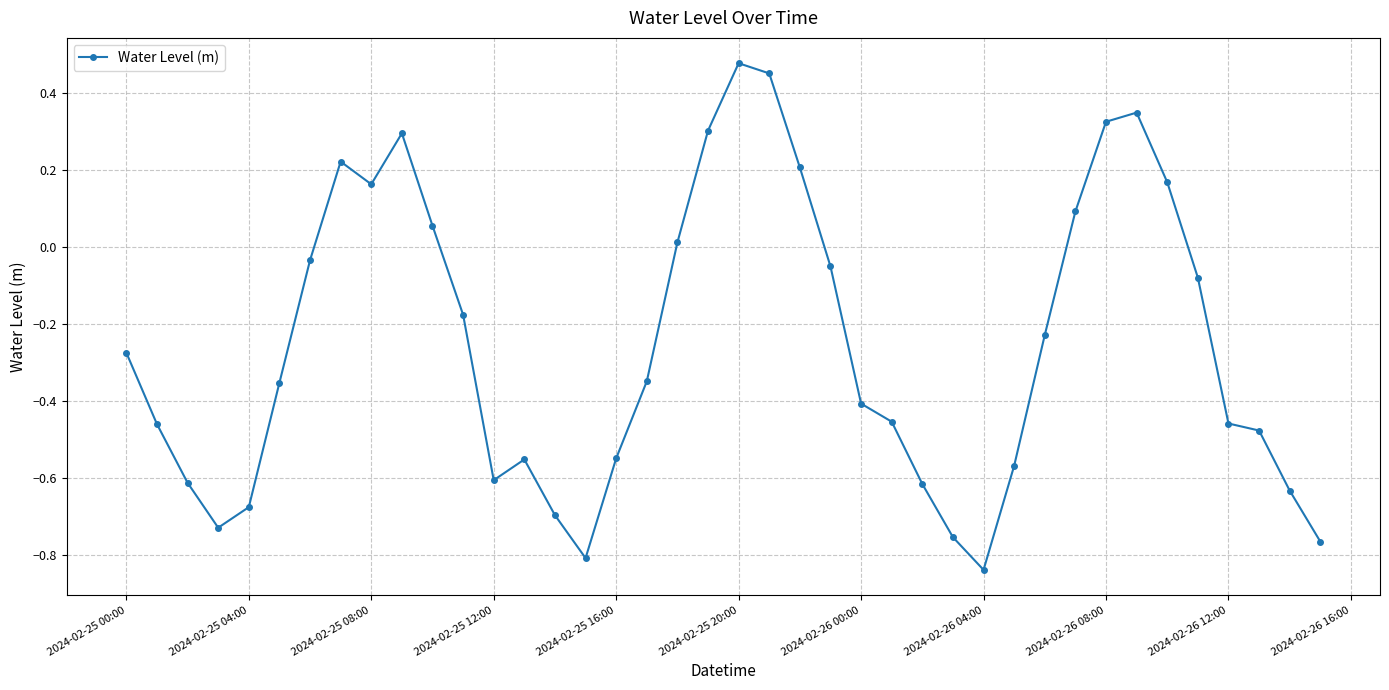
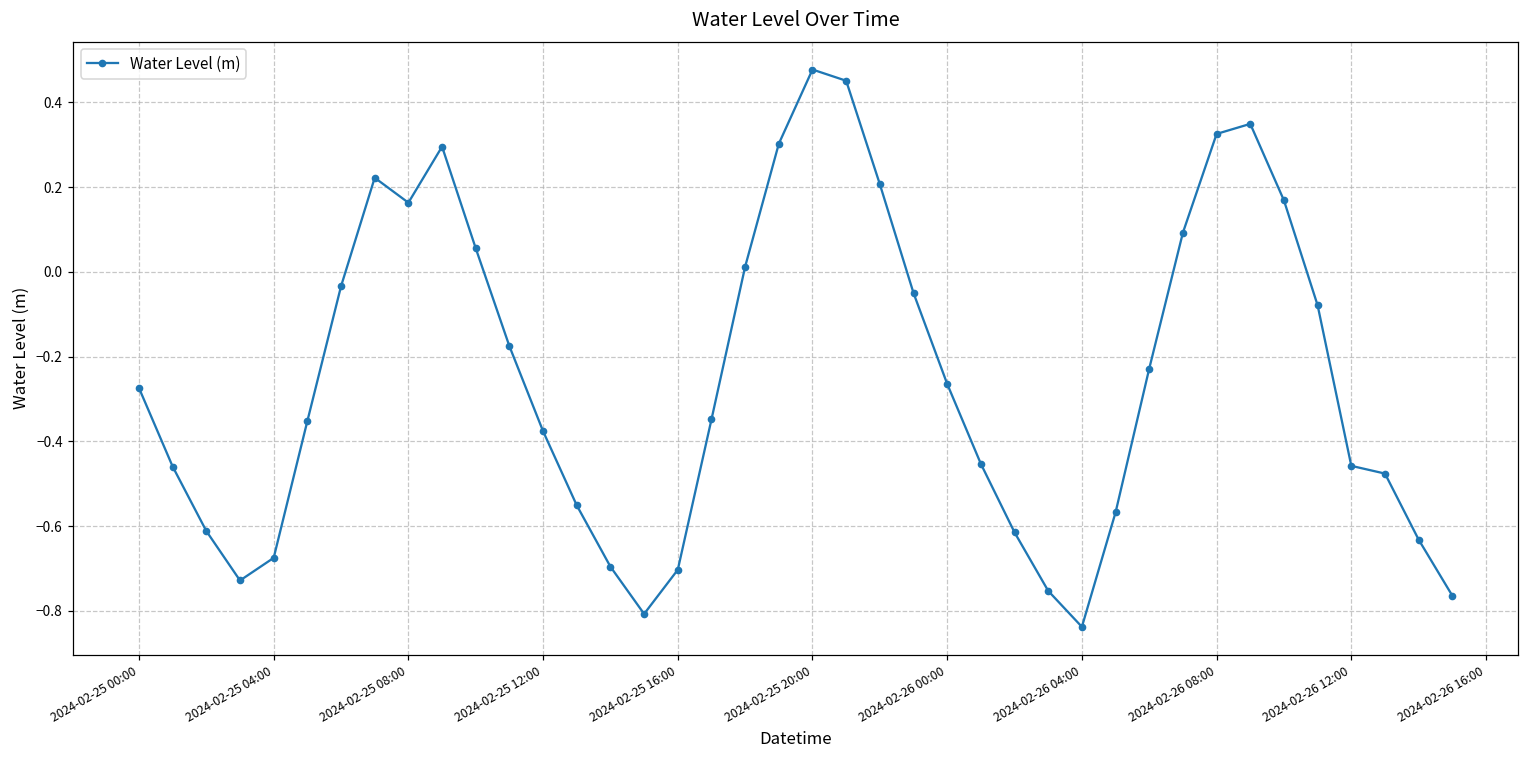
  {
    "2024-02-25 00:00": -0.27,
    "2024-02-25 04:00": -0.68,
    "2024-02-25 08:00": 0.16,
-   "2024-02-25 12:00": -0.61,
-   "2024-02-25 16:00": -0.55,
+   "2024-02-25 12:00": -0.38,
+   "2024-02-25 16:00": -0.70,
    "2024-02-25 20:00": 0.48,
-   "2024-02-26 00:00": -0.41,
+   "2024-02-26 00:00": -0.26,
    "2024-02-26 04:00": -0.84,
    "2024-02-26 08:00": 0.33,
    "2024-02-26 12:00": -0.46
  }
